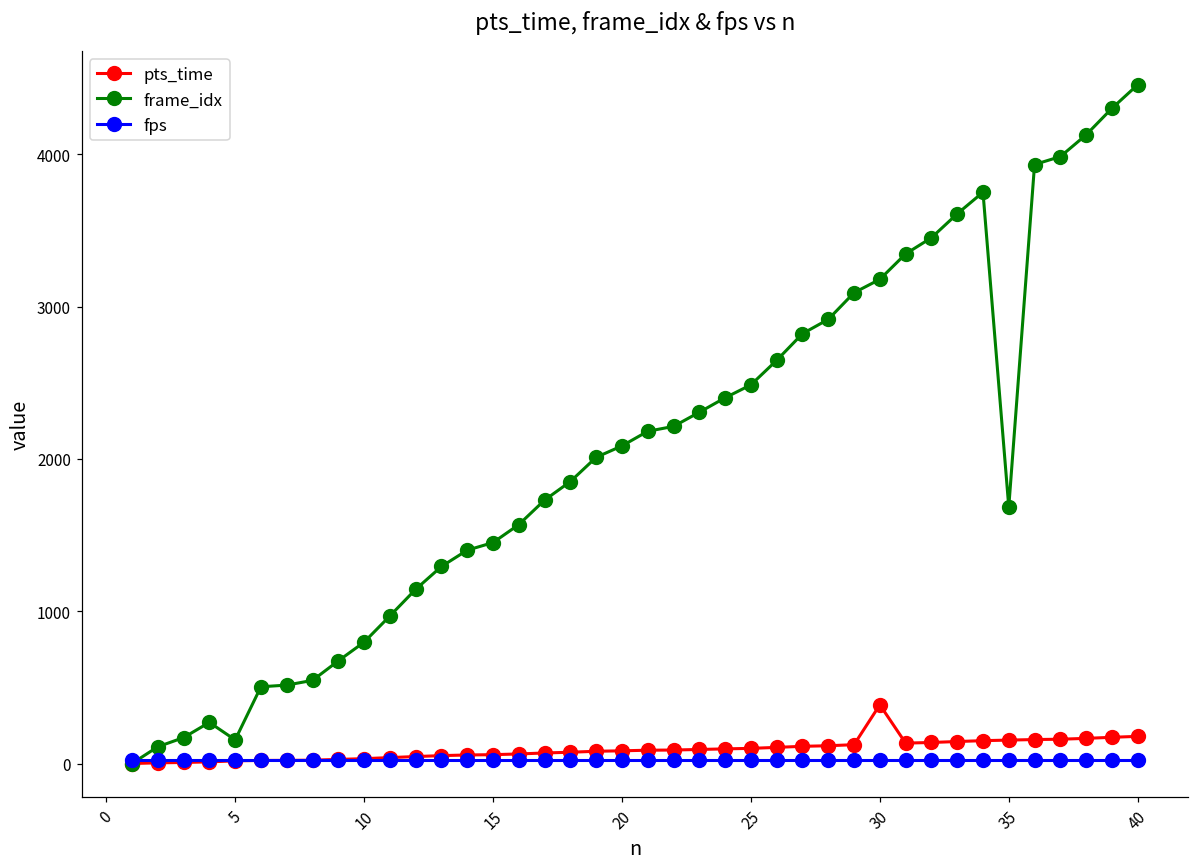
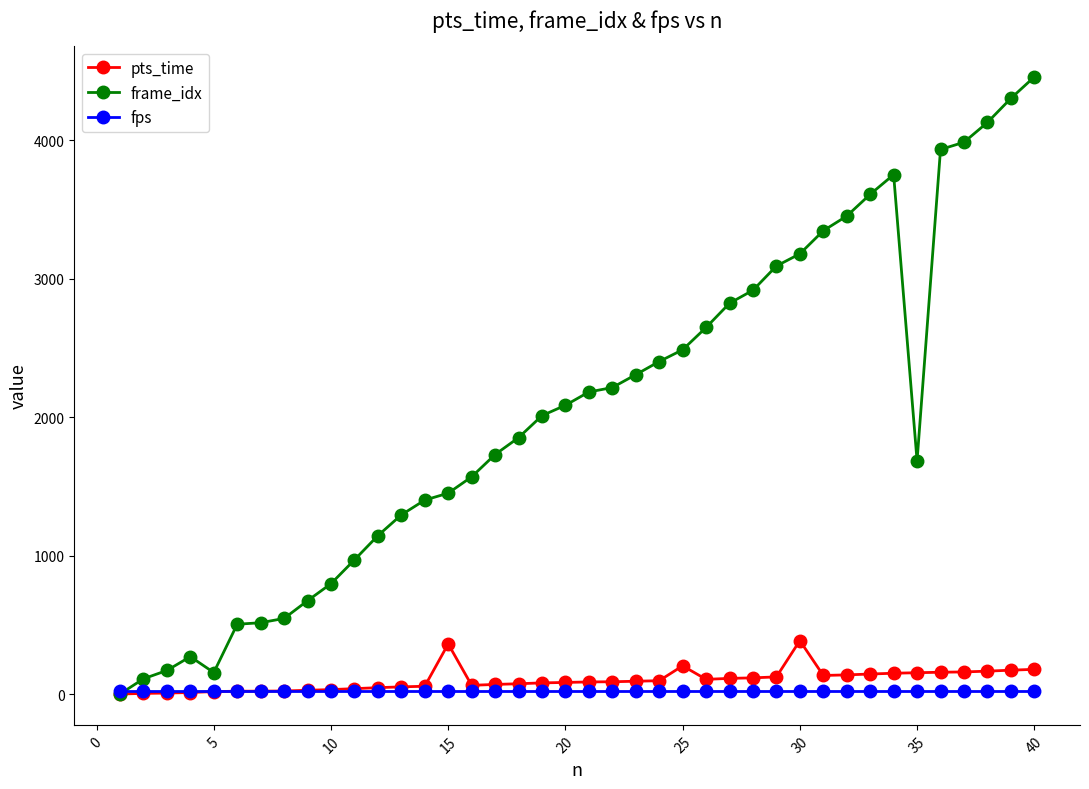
  {
    "pts_time": {
-     "15": 60,
+     "15": 360,
      "20": 80,
-     "25": 100,
+     "25": 200,
      "30": 390,
      "35": 150,
      "40": 180
    },
    "frame_idx": {
      "5": 160,
      "10": 800,
      "15": 1450,
      "20": 2090,
      "25": 2490,
      "30": 3180,
      "35": 1680,
      "40": 4460
    },
    "fps": {
      "15": 30,
      "20": 30,
      "25": 30,
      "30": 30,
      "35": 30,
      "40": 30
    }
  }
